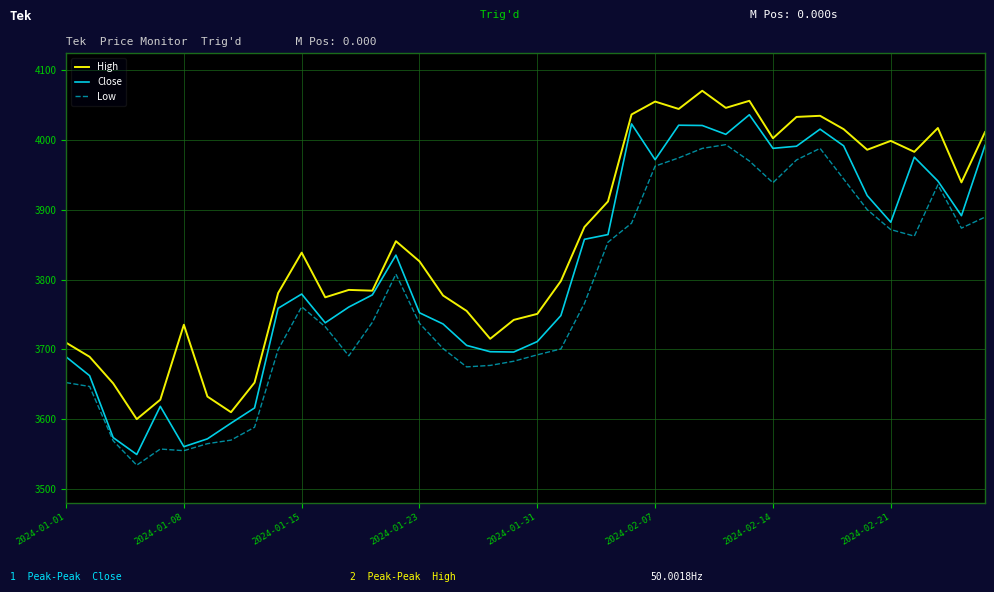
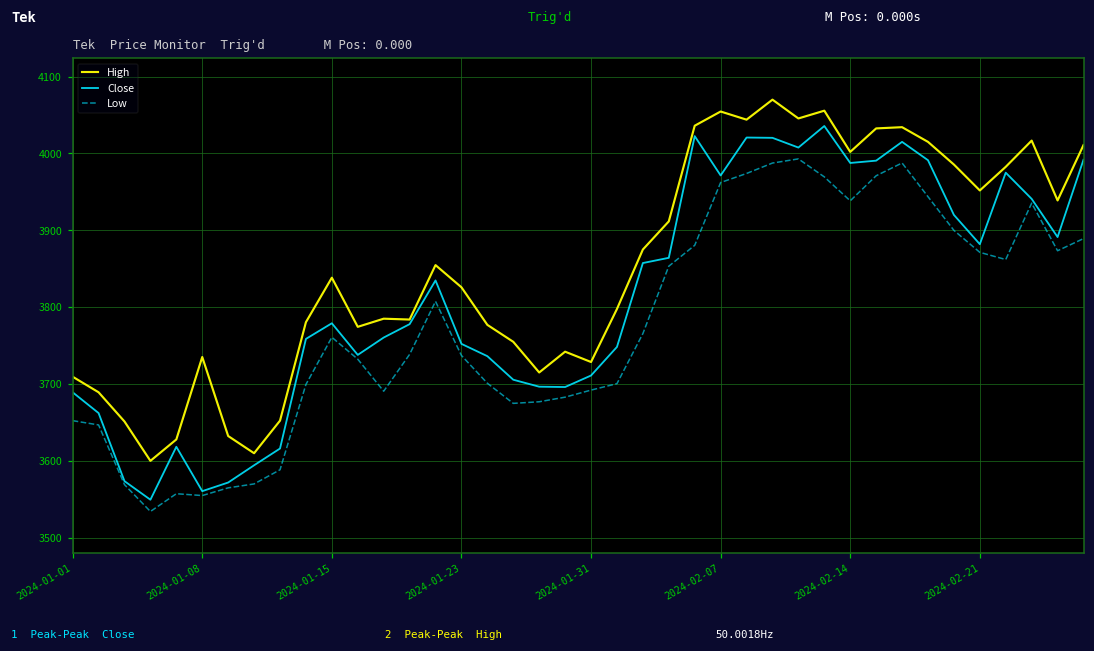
  {
    "High": {
      "2024-01-01": 3710,
      "2024-01-08": 3740,
      "2024-01-15": 3840,
      "2024-01-23": 3830,
-     "2024-01-31": 3750,
+     "2024-01-31": 3730,
      "2024-02-07": 4050,
      "2024-02-14": 4000,
-     "2024-02-21": 4000
+     "2024-02-21": 3950
    }
  }
